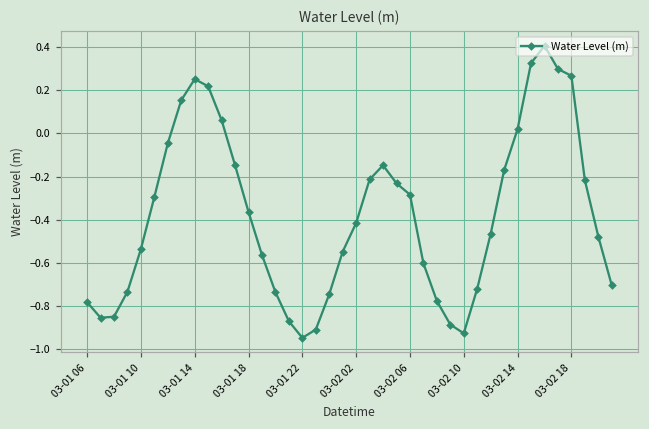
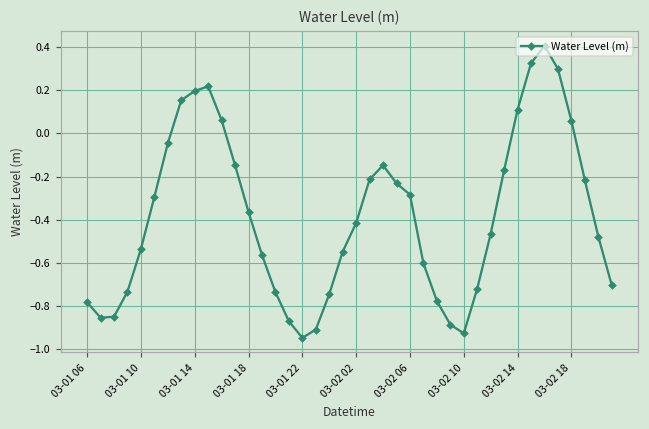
  {
    "03-01 06": -0.78,
    "03-01 10": -0.54,
-   "03-01 14": 0.25,
+   "03-01 14": 0.20,
    "03-01 18": -0.36,
    "03-01 22": -0.95,
    "03-02 02": -0.41,
    "03-02 06": -0.28,
    "03-02 10": -0.93,
-   "03-02 14": 0.02,
-   "03-02 18": 0.27
+   "03-02 14": 0.11,
+   "03-02 18": 0.06
  }
